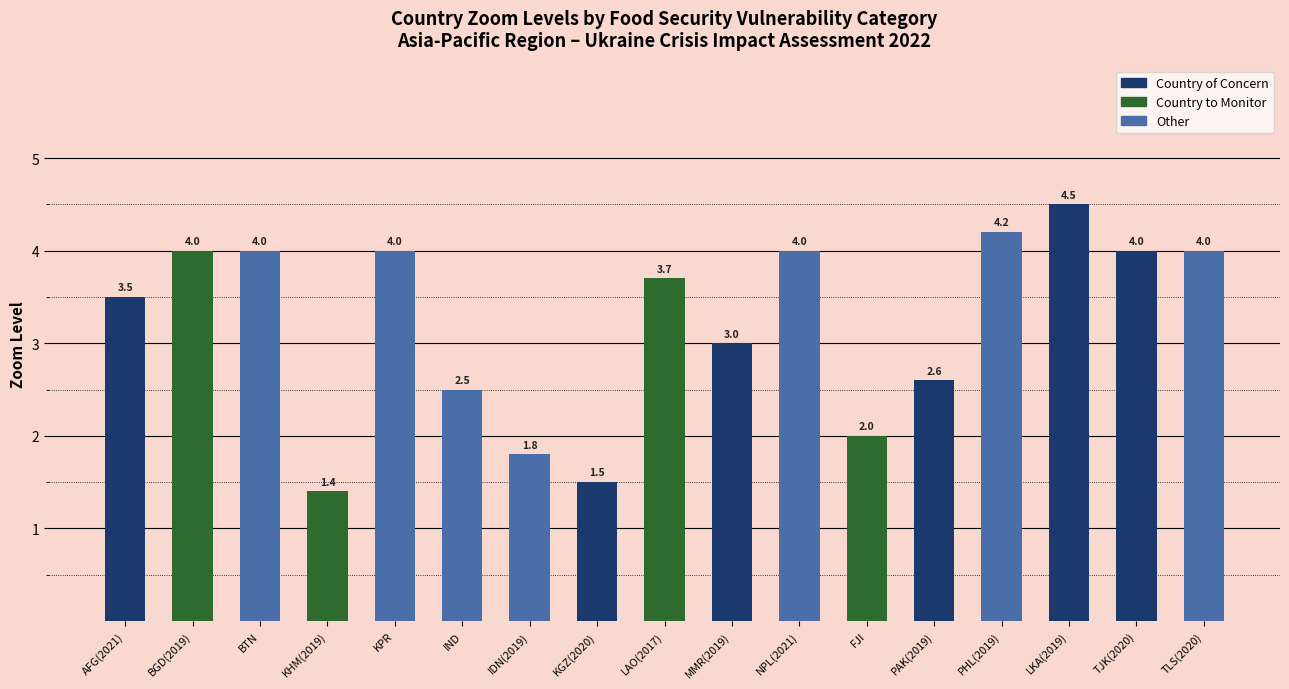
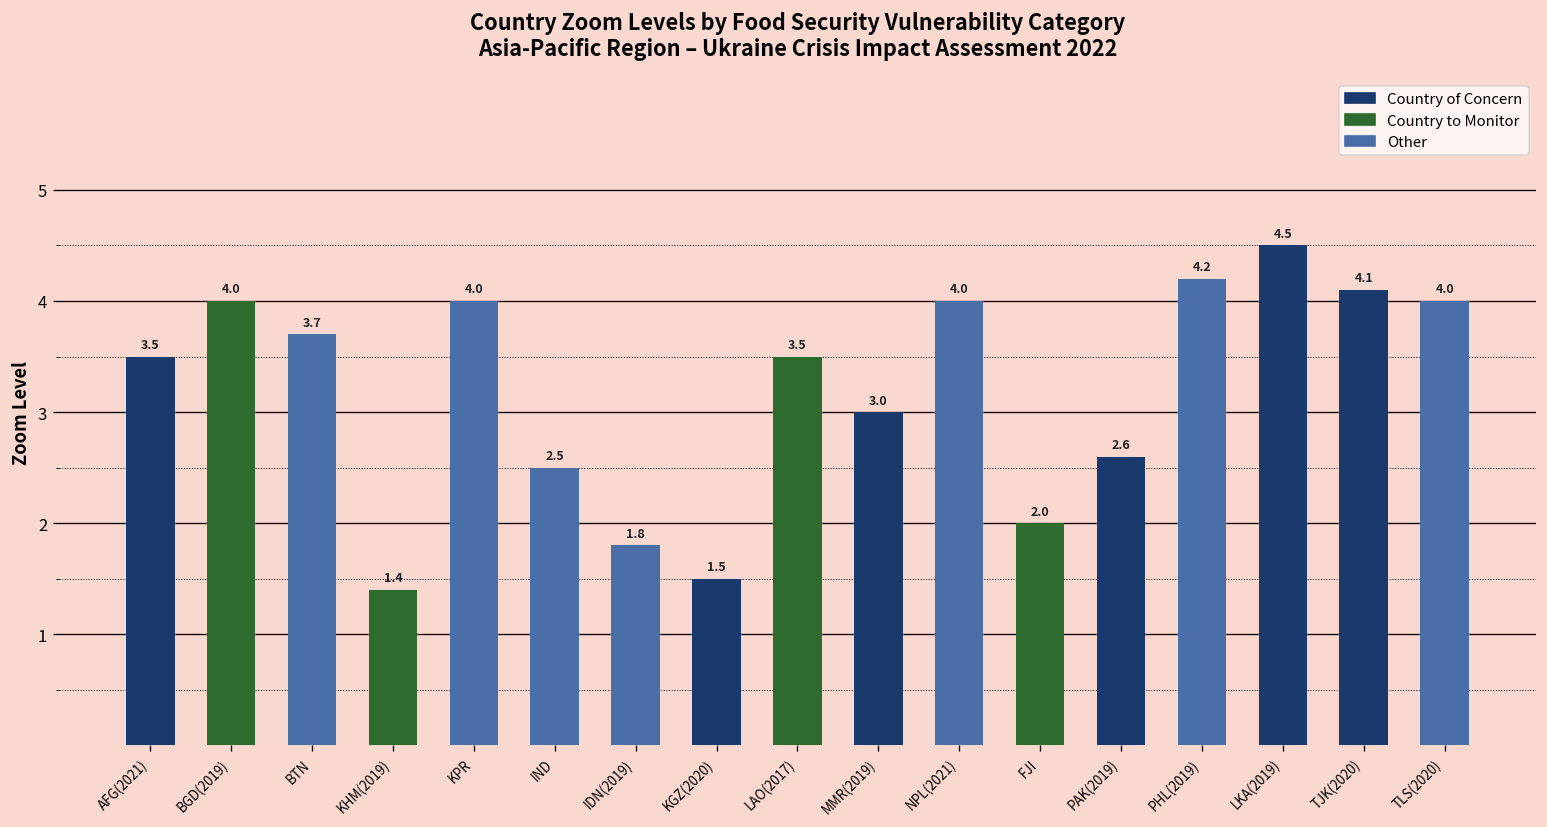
  {
    "AFG(2021)": 3.5,
    "BGD(2019)": 4.0,
-   "BTN": 4.0,
+   "BTN": 3.7,
    "KHM(2019)": 1.4,
    "KPR": 4.0,
    "IND": 2.5,
    "IDN(2019)": 1.8,
    "KGZ(2020)": 1.5,
-   "LAO(2017)": 3.7,
+   "LAO(2017)": 3.5,
    "MMR(2019)": 3.0,
    "NPL(2021)": 4.0,
    "FJI": 2.0,
    "PAK(2019)": 2.6,
    "PHL(2019)": 4.2,
    "LKA(2019)": 4.5,
-   "TJK(2020)": 4.0,
+   "TJK(2020)": 4.1,
    "TLS(2020)": 4.0
  }
